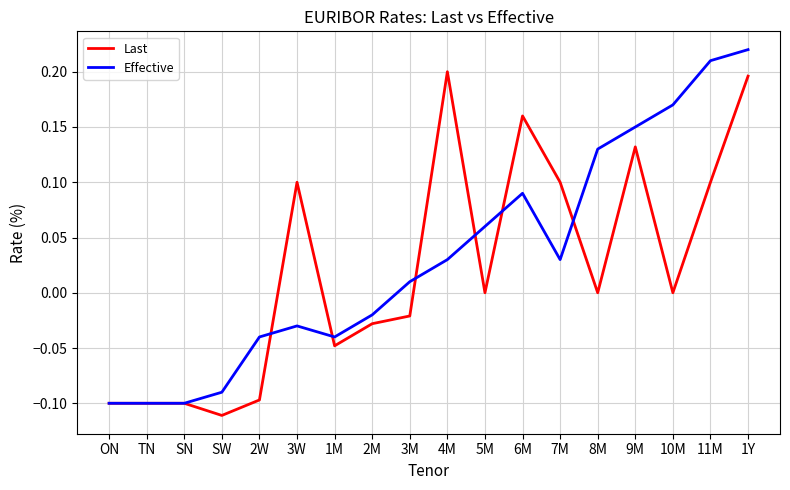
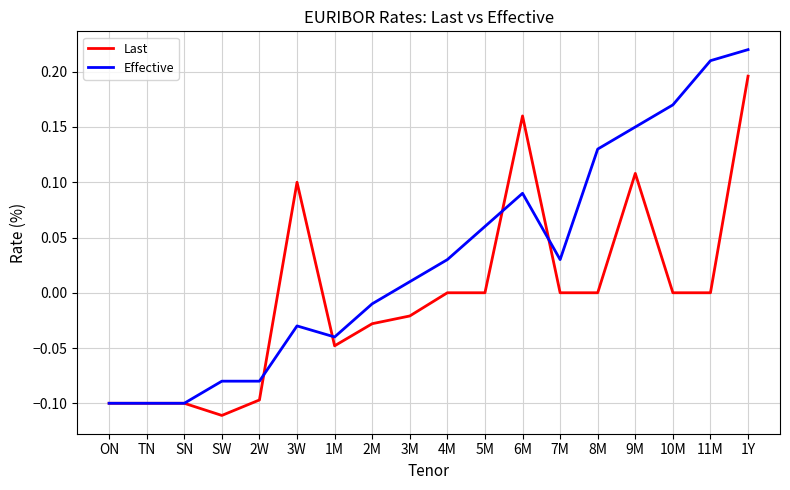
  {
    "Last": {
      "SW": -0.111,
      "2W": -0.097,
      "3W": 0.100,
      "1M": -0.048,
      "2M": -0.028,
      "3M": -0.021,
-     "4M": 0.2,
+     "4M": 0.0,
      "5M": 0.000,
      "6M": 0.160,
-     "7M": 0.1,
+     "7M": 0.0,
      "8M": 0.000,
-     "9M": 0.132,
+     "9M": 0.108,
      "10M": 0.000,
-     "11M": 0.1,
+     "11M": 0.0,
      "1Y": 0.196
    },
    "Effective": {
-     "SW": -0.09,
-     "2W": -0.04,
+     "SW": -0.08,
+     "2W": -0.08,
      "3W": -0.03,
      "1M": -0.04,
-     "2M": -0.02,
+     "2M": -0.01,
      "3M": 0.01,
      "4M": 0.03,
      "5M": 0.06,
      "6M": 0.09,
      "7M": 0.03,
      "8M": 0.13,
      "9M": 0.15,
      "10M": 0.17,
      "11M": 0.21,
      "1Y": 0.22
    }
  }
